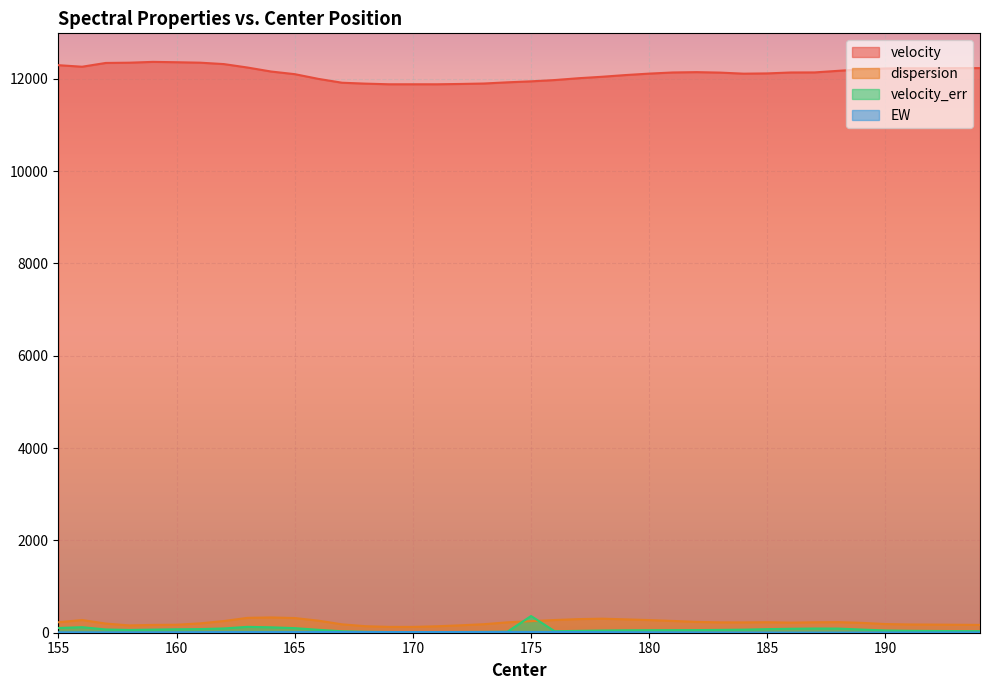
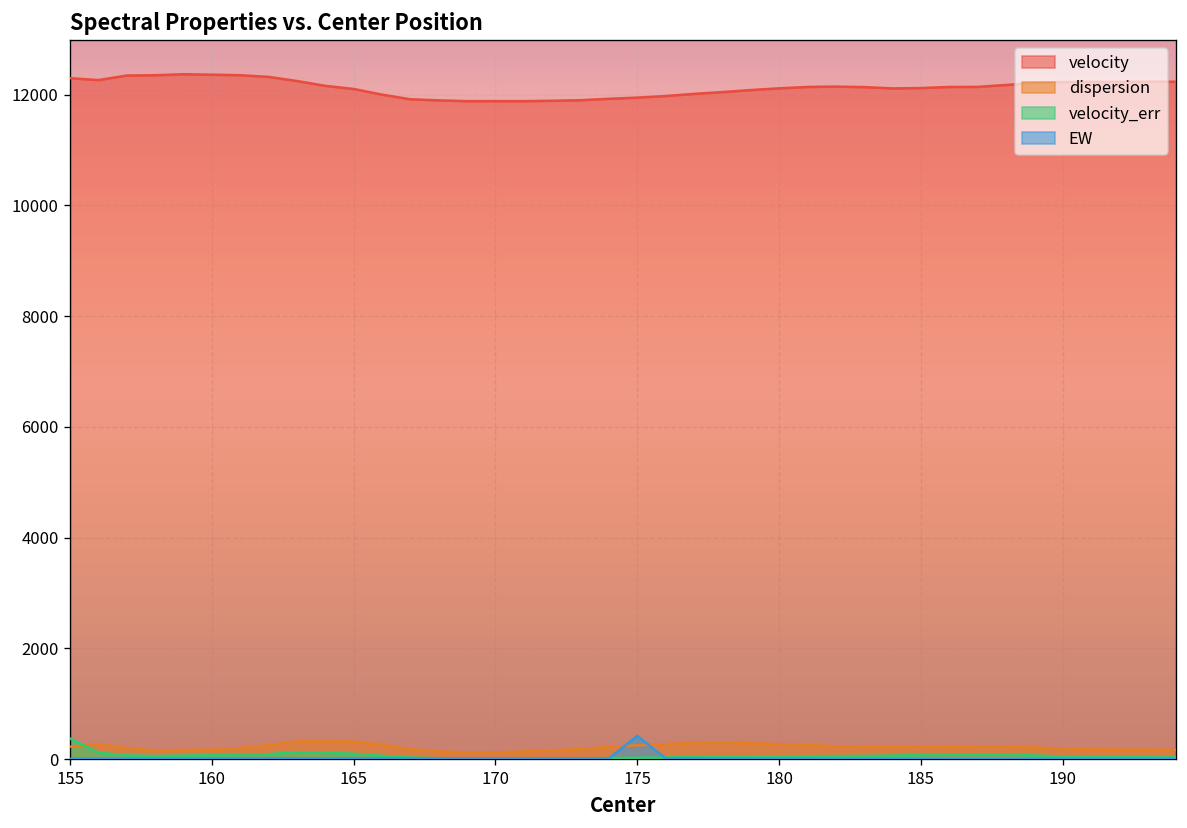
  {
    "velocity_err": {
-     "155": 100,
+     "155": 400,
      "160": 100,
      "165": 100,
-     "175": 400,
+     "175": 0,
      "185": 100
    },
    "EW": {
      "155": 0,
      "160": 0,
      "165": 0,
-     "175": 0,
+     "175": 400,
      "185": 0
    }
  }
